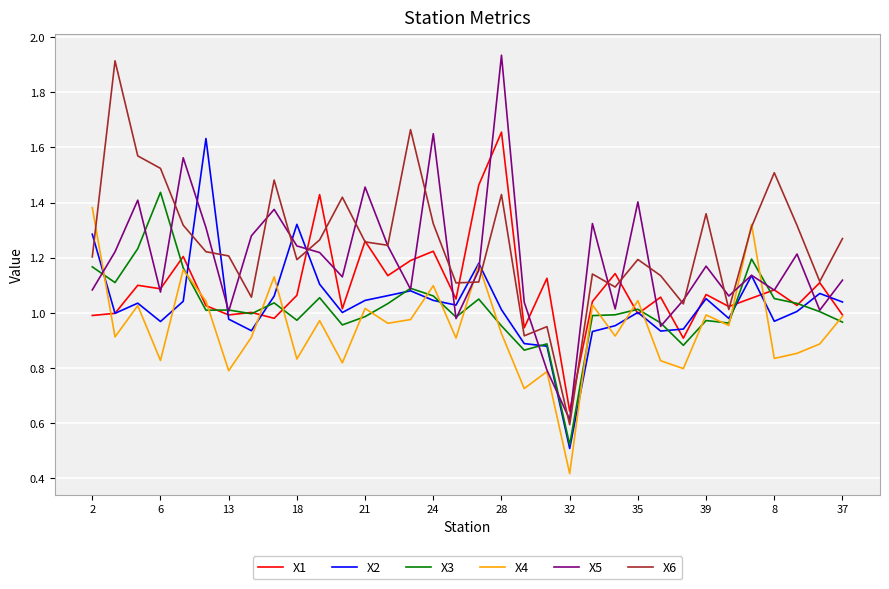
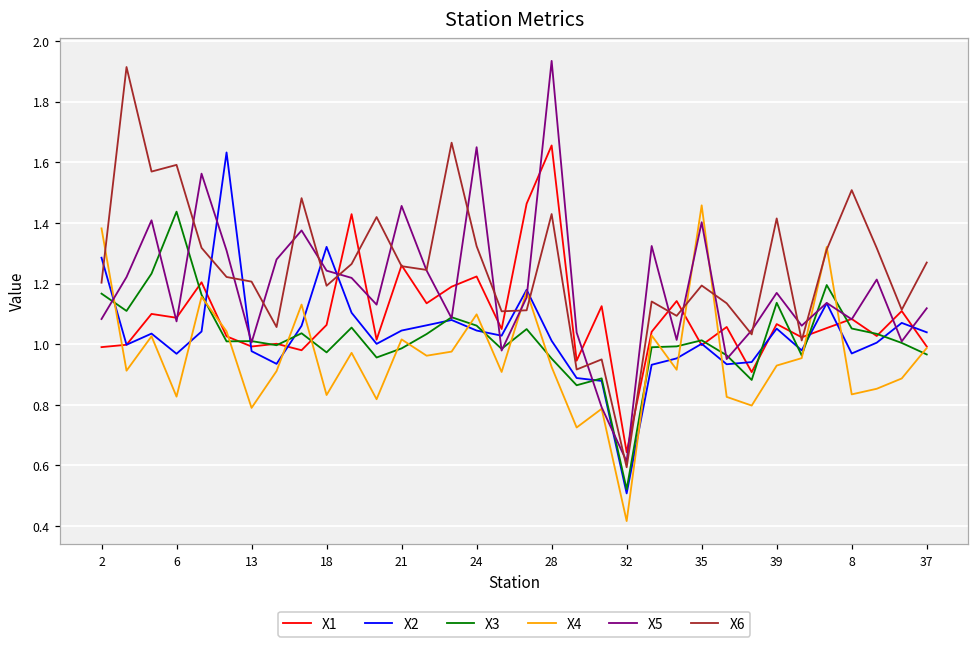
  {
    "X1": {
      "6": 1.09,
      "18": 1.06,
      "24": 1.22,
      "39": 1.07
    },
    "X2": {
      "6": 0.97,
      "18": 1.32,
      "21": 1.04,
      "24": 1.04,
      "39": 1.05,
      "37": 1.04
    },
    "X3": {
      "6": 1.44,
      "18": 0.97,
      "21": 0.99,
      "24": 1.06,
      "35": 1.01,
-     "39": 0.97,
+     "39": 1.14,
      "37": 0.97
    },
    "X4": {
      "6": 0.83,
      "18": 0.83,
      "21": 1.02,
      "24": 1.10,
-     "35": 1.04,
-     "39": 0.99
+     "35": 1.46,
+     "39": 0.93
    },
    "X5": {
      "6": 1.08,
      "18": 1.24,
      "21": 1.46,
      "24": 1.65,
      "35": 1.40,
      "39": 1.17,
      "37": 1.12
    },
    "X6": {
-     "6": 1.52,
+     "6": 1.59,
      "18": 1.19,
      "24": 1.32,
      "35": 1.19,
-     "39": 1.36,
+     "39": 1.41,
      "37": 1.27
    }
  }
